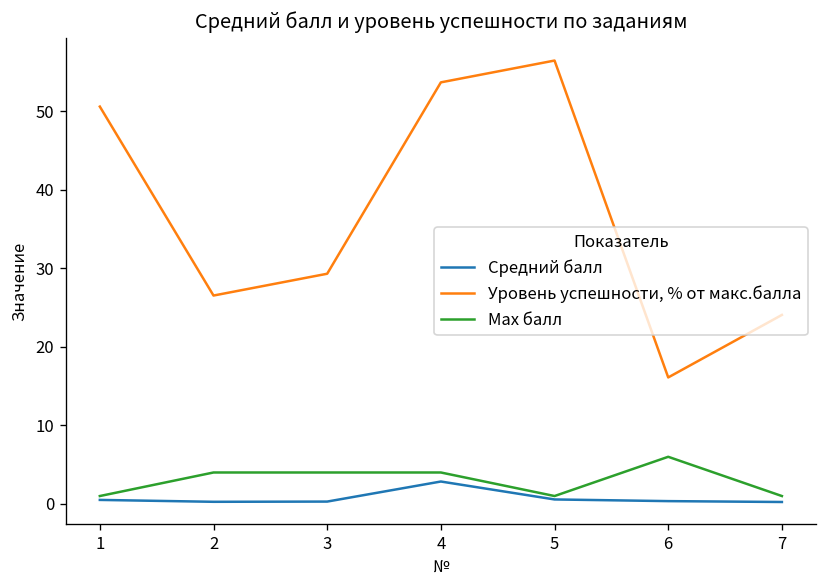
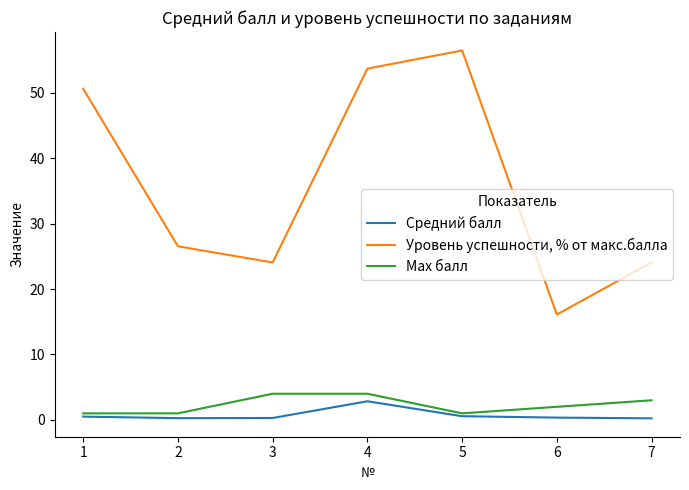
  {
    "Средний балл": {
      "1": 1,
      "2": 0,
      "3": 0,
      "4": 3,
      "5": 1,
      "6": 0,
      "7": 0
    },
    "Уровень успешности, % от макс.балла": {
      "1": 51,
      "2": 27,
-     "3": 29,
+     "3": 24,
      "4": 54,
      "5": 56,
      "6": 16
    },
    "Max балл": {
      "1": 1,
-     "2": 4,
+     "2": 1,
      "3": 4,
      "4": 4,
      "5": 1,
-     "6": 6,
-     "7": 1
+     "6": 2,
+     "7": 3
    }
  }
